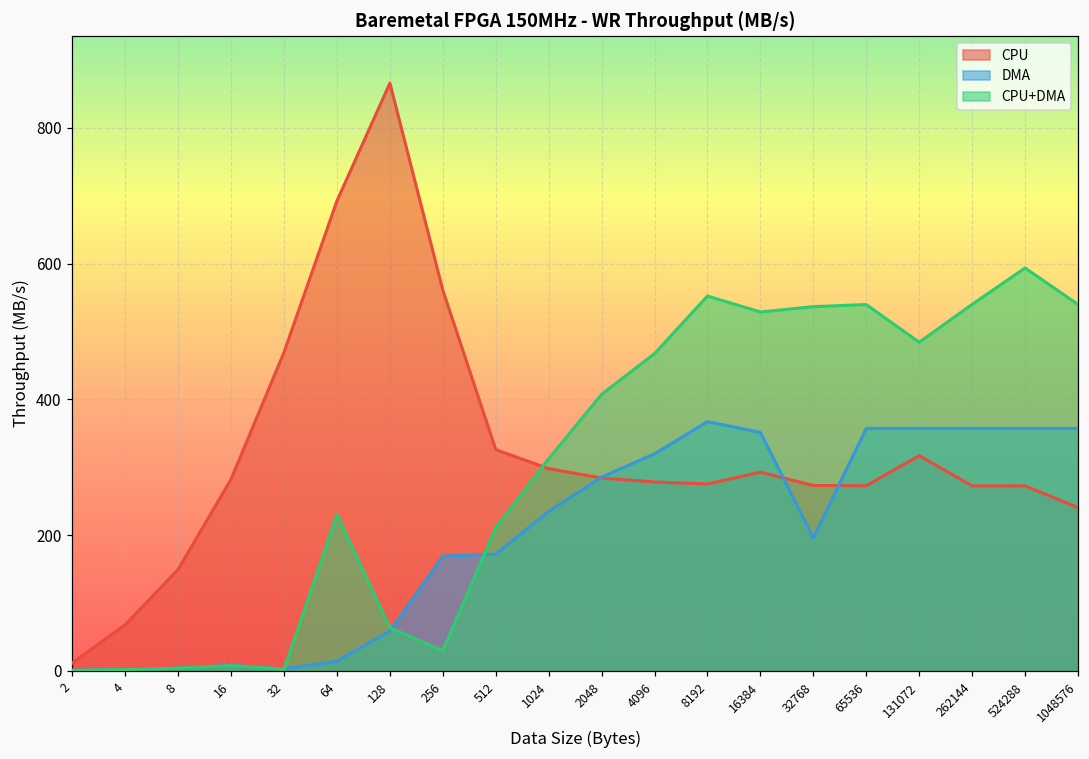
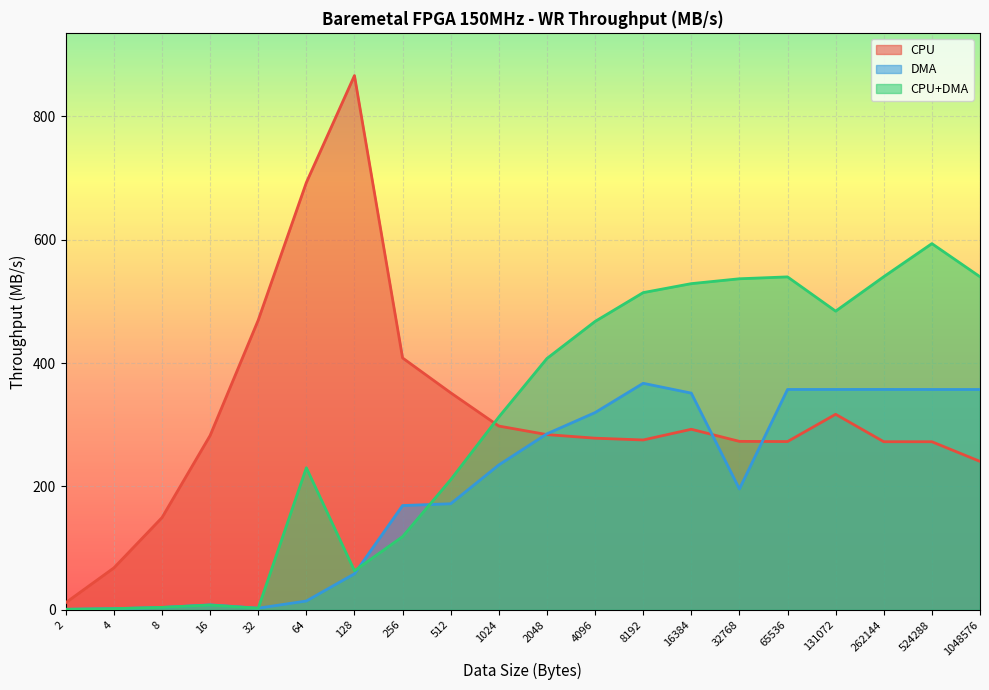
  {
    "CPU": {
      "2": 10,
      "4": 70,
      "8": 150,
      "16": 280,
      "32": 470,
      "64": 690,
      "128": 870,
-     "256": 560,
-     "512": 330,
+     "256": 410,
+     "512": 350,
      "1024": 300,
      "4096": 280,
      "8192": 280,
      "16384": 290,
      "32768": 270,
      "65536": 270,
      "131072": 320,
      "262144": 270,
      "524288": 270,
      "1048576": 240
    },
    "DMA": {
      "64": 10,
      "128": 60,
      "256": 170,
      "512": 170,
      "1024": 230,
      "4096": 320,
      "8192": 370,
      "16384": 350,
      "32768": 200,
      "65536": 360,
      "131072": 360,
      "262144": 360,
      "524288": 360,
      "1048576": 360
    },
    "CPU+DMA": {
      "64": 230,
      "128": 60,
-     "256": 30,
+     "256": 120,
      "512": 210,
      "1024": 310,
      "2048": 410,
      "4096": 470,
-     "8192": 550,
+     "8192": 510,
      "16384": 530,
      "32768": 540,
      "65536": 540,
      "131072": 480,
      "262144": 540,
      "524288": 590,
      "1048576": 540
    }
  }
